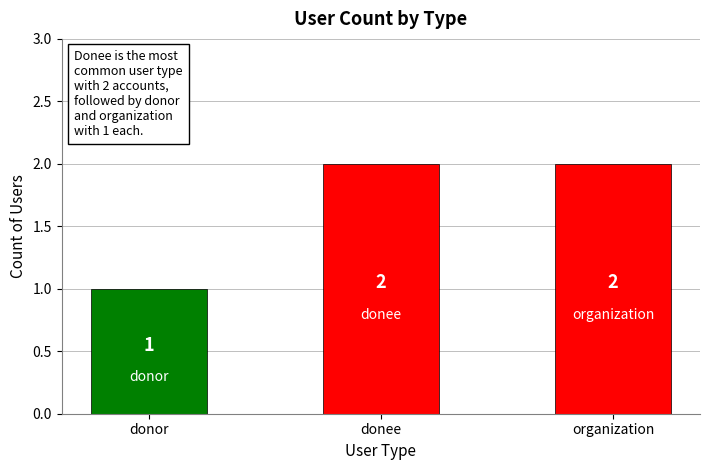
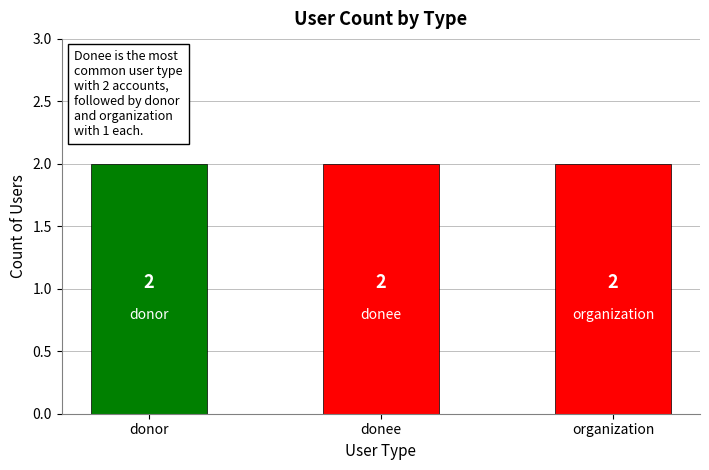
  {
-   "donor": 1,
+   "donor": 2,
    "donee": 2,
    "organization": 2
  }
